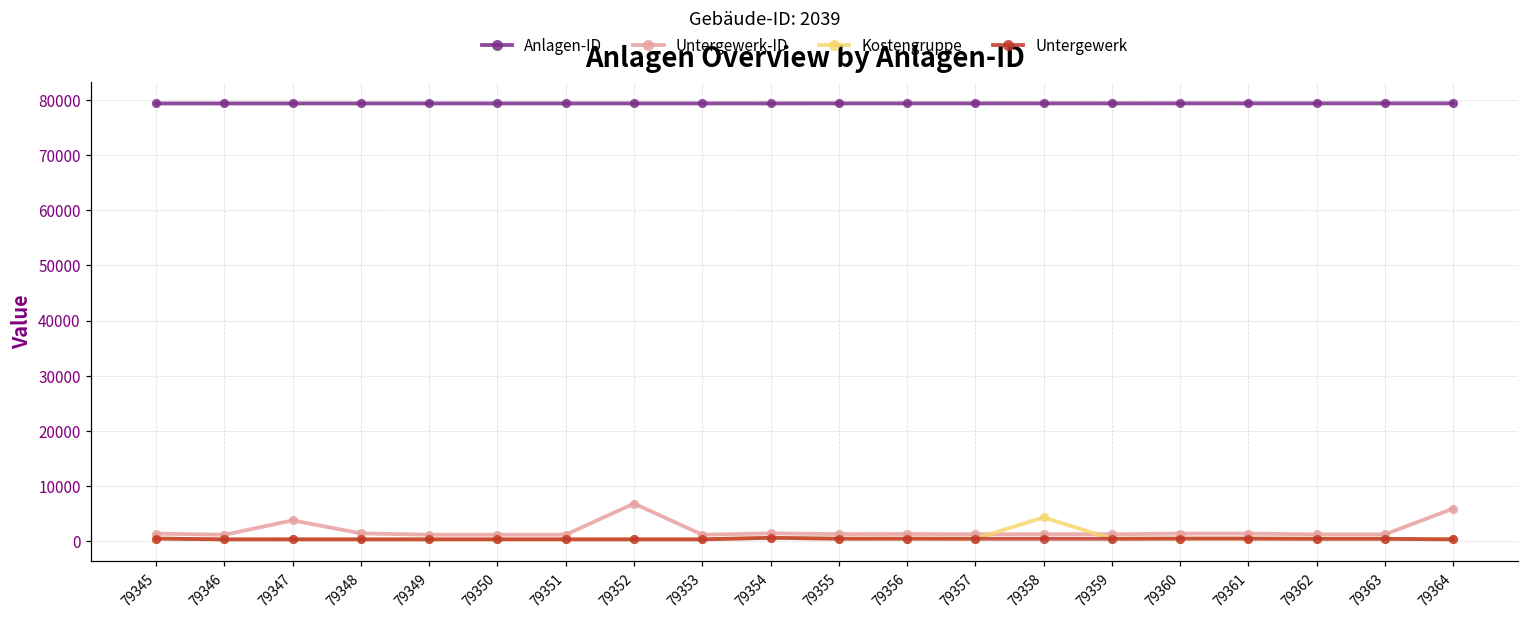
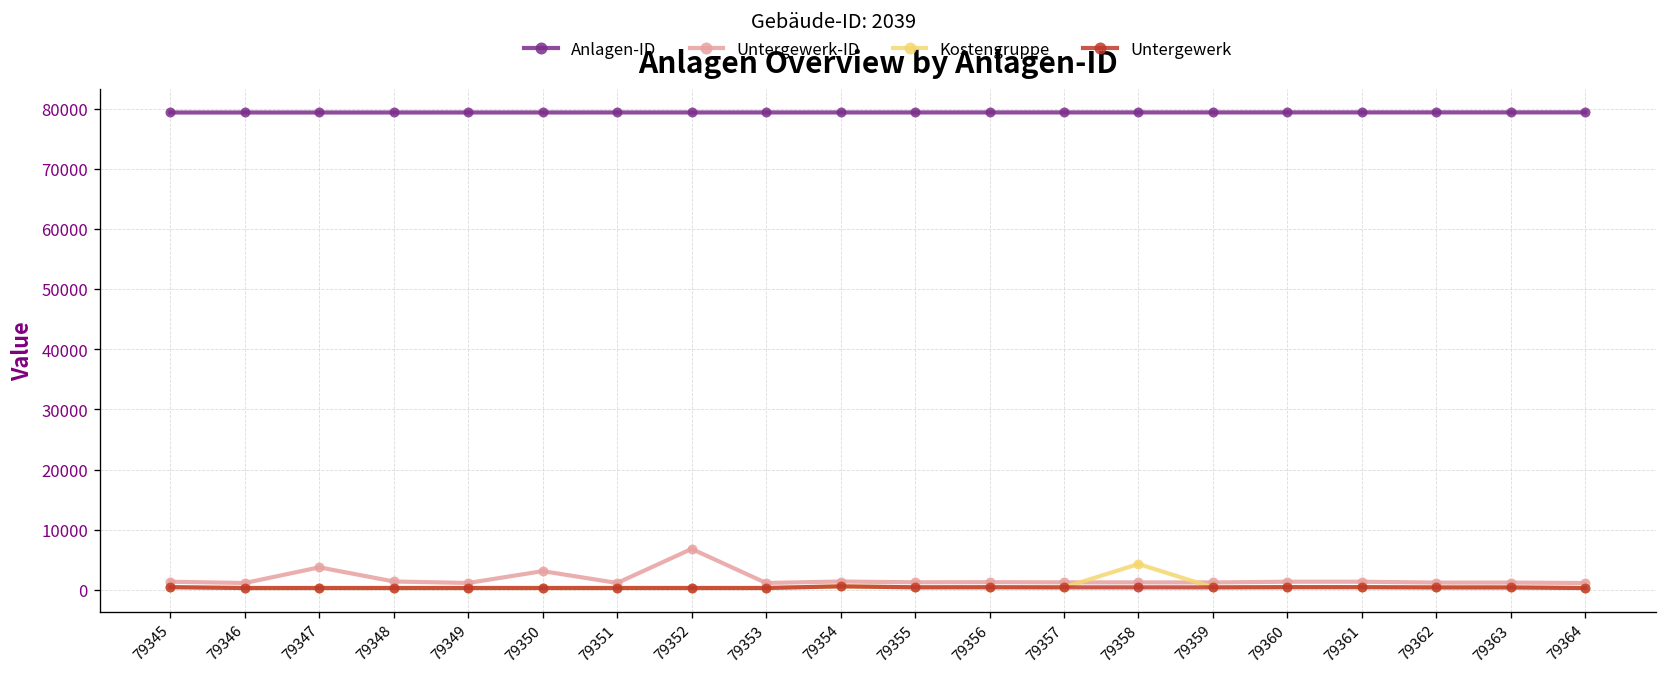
  {
    "Anlagen-ID": {
      "79345": 79000,
      "79346": 79000,
      "79347": 79000,
      "79348": 79000,
      "79349": 79000,
      "79350": 79000,
      "79351": 79000,
      "79352": 79000,
      "79353": 79000,
      "79354": 79000,
      "79355": 79000,
      "79356": 79000,
      "79357": 79000,
      "79358": 79000,
      "79359": 79000,
      "79360": 79000,
      "79361": 79000,
      "79362": 79000,
      "79363": 79000,
      "79364": 79000
    },
    "Untergewerk-ID": {
      "79345": 1000,
      "79346": 1000,
      "79347": 4000,
      "79348": 1000,
      "79349": 1000,
-     "79350": 1000,
+     "79350": 3000,
      "79351": 1000,
      "79352": 7000,
      "79353": 1000,
      "79354": 1000,
      "79355": 1000,
      "79356": 1000,
      "79357": 1000,
      "79358": 1000,
      "79359": 1000,
      "79360": 1000,
      "79361": 1000,
      "79362": 1000,
      "79363": 1000,
-     "79364": 6000
+     "79364": 1000
    },
    "Kostengruppe": {
      "79358": 4000
    },
    "Untergewerk": {
      "79358": 0
    }
  }
